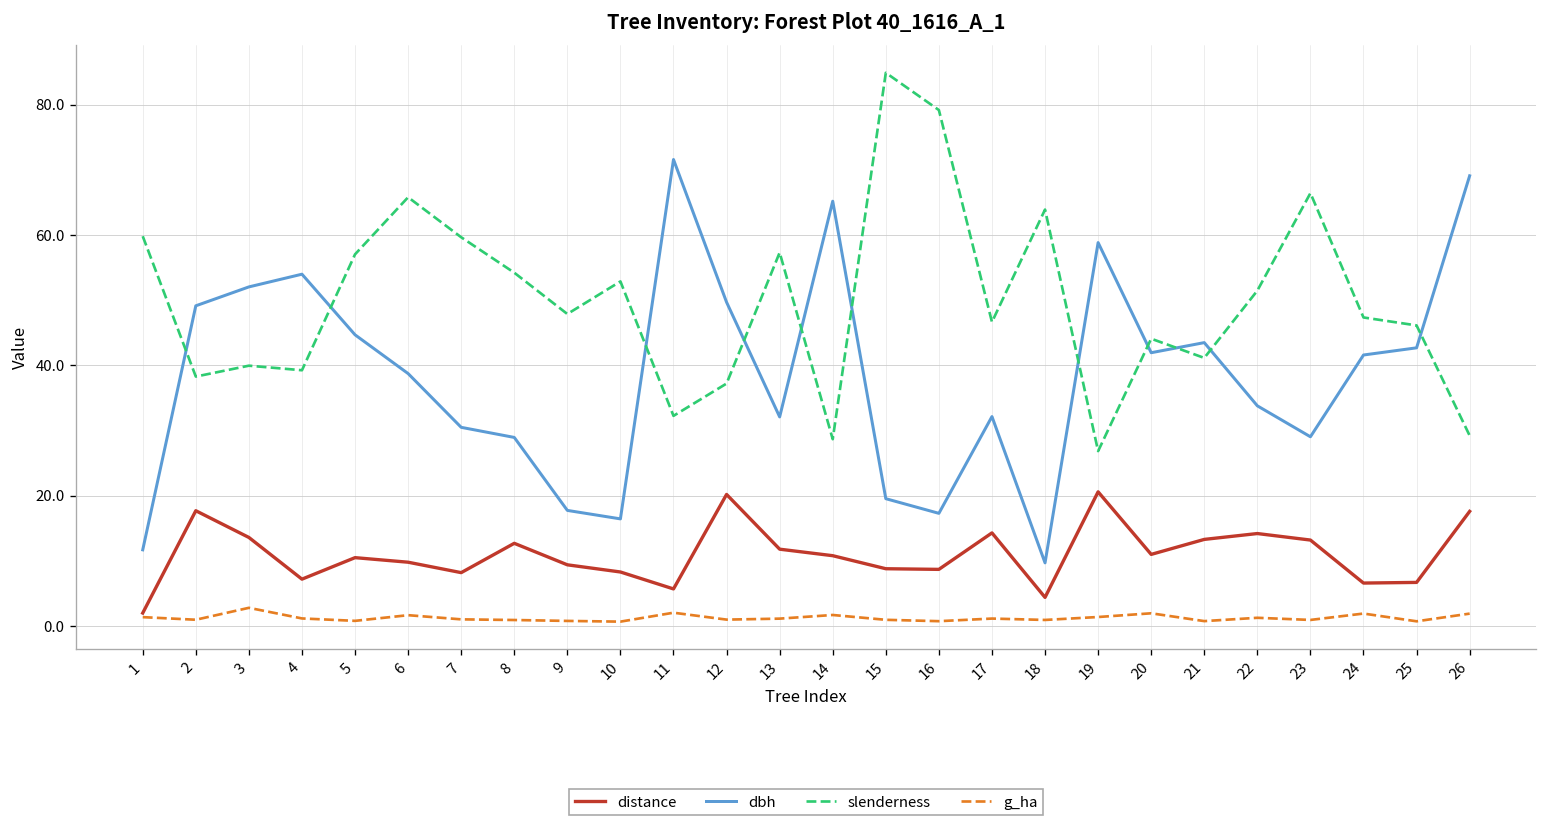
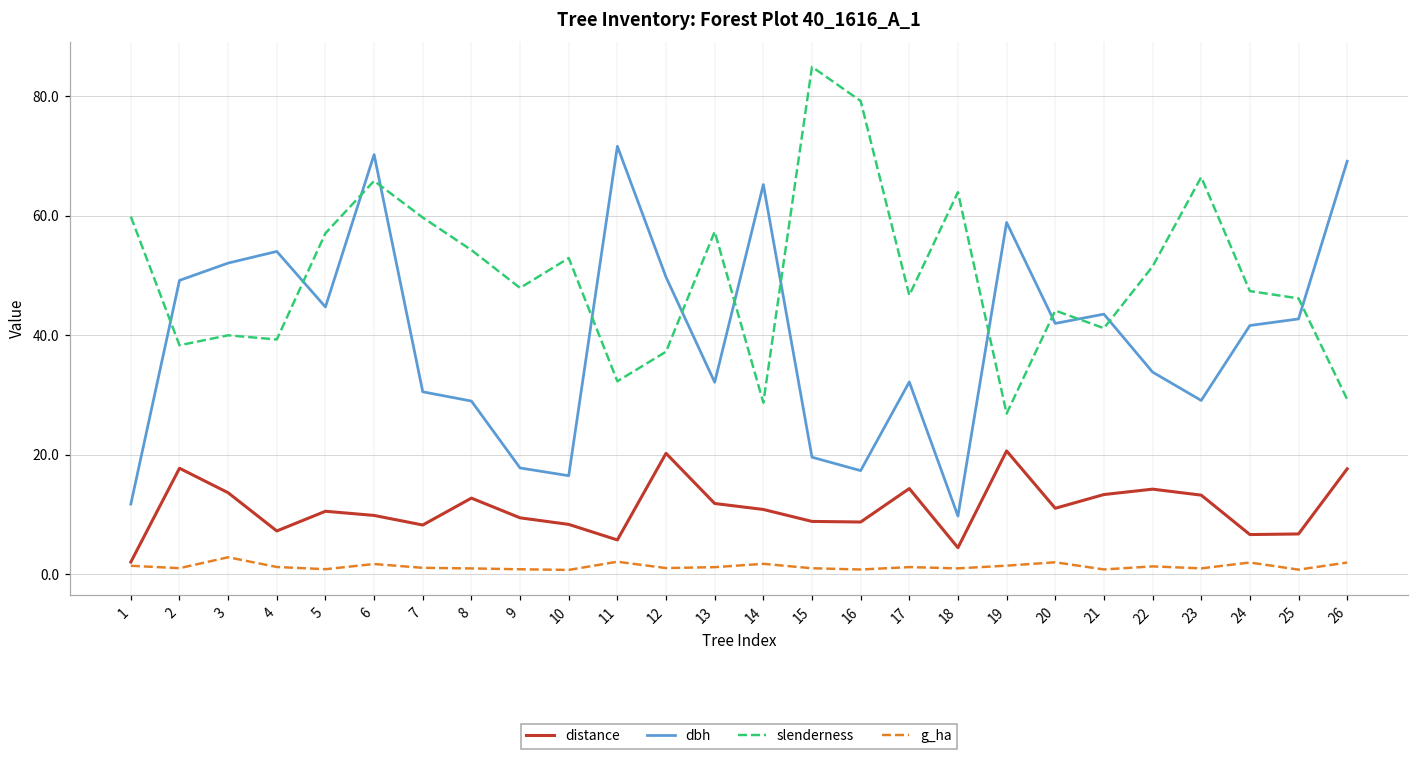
  {
    "distance": {
      "1": 2,
      "2": 18,
      "3": 14,
      "4": 7,
      "5": 11,
      "6": 10,
      "7": 8,
      "8": 13,
      "9": 9,
      "10": 8,
      "11": 6,
      "12": 20,
      "13": 12,
      "14": 11,
      "15": 9,
      "16": 9,
      "17": 14,
      "18": 4,
      "19": 21,
      "20": 11,
      "21": 13,
      "22": 14,
      "23": 13,
      "24": 7,
      "25": 7,
      "26": 18
    },
    "dbh": {
      "1": 12,
      "2": 49,
      "3": 52,
      "4": 54,
      "5": 45,
-     "6": 39,
+     "6": 70,
      "7": 31,
      "8": 29,
      "9": 18,
      "10": 16,
      "11": 72,
      "12": 50,
      "13": 32,
      "14": 65,
      "15": 20,
      "16": 17,
      "17": 32,
      "18": 10,
      "19": 59,
      "20": 42,
      "21": 44,
      "22": 34,
      "23": 29,
      "24": 42,
      "25": 43,
      "26": 69
    },
    "slenderness": {
      "1": 60,
      "2": 38,
      "3": 40,
      "4": 39,
      "5": 57,
      "6": 66,
      "7": 60,
      "8": 54,
      "9": 48,
      "10": 53,
      "11": 32,
      "12": 37,
      "13": 57,
      "14": 29,
      "15": 85,
      "16": 79,
      "17": 47,
      "18": 64,
      "19": 27,
      "20": 44,
      "21": 41,
      "22": 51,
      "23": 66,
      "24": 47,
      "25": 46,
      "26": 29
    },
    "g_ha": {
      "1": 1,
      "2": 1,
      "3": 3,
      "4": 1,
      "5": 1,
      "6": 2,
      "7": 1,
      "8": 1,
      "9": 1,
      "10": 1,
      "11": 2,
      "12": 1,
      "13": 1,
      "14": 2,
      "15": 1,
      "16": 1,
      "17": 1,
      "18": 1,
      "19": 1,
      "20": 2,
      "21": 1,
      "22": 1,
      "23": 1,
      "24": 2,
      "25": 1,
      "26": 2
    }
  }
